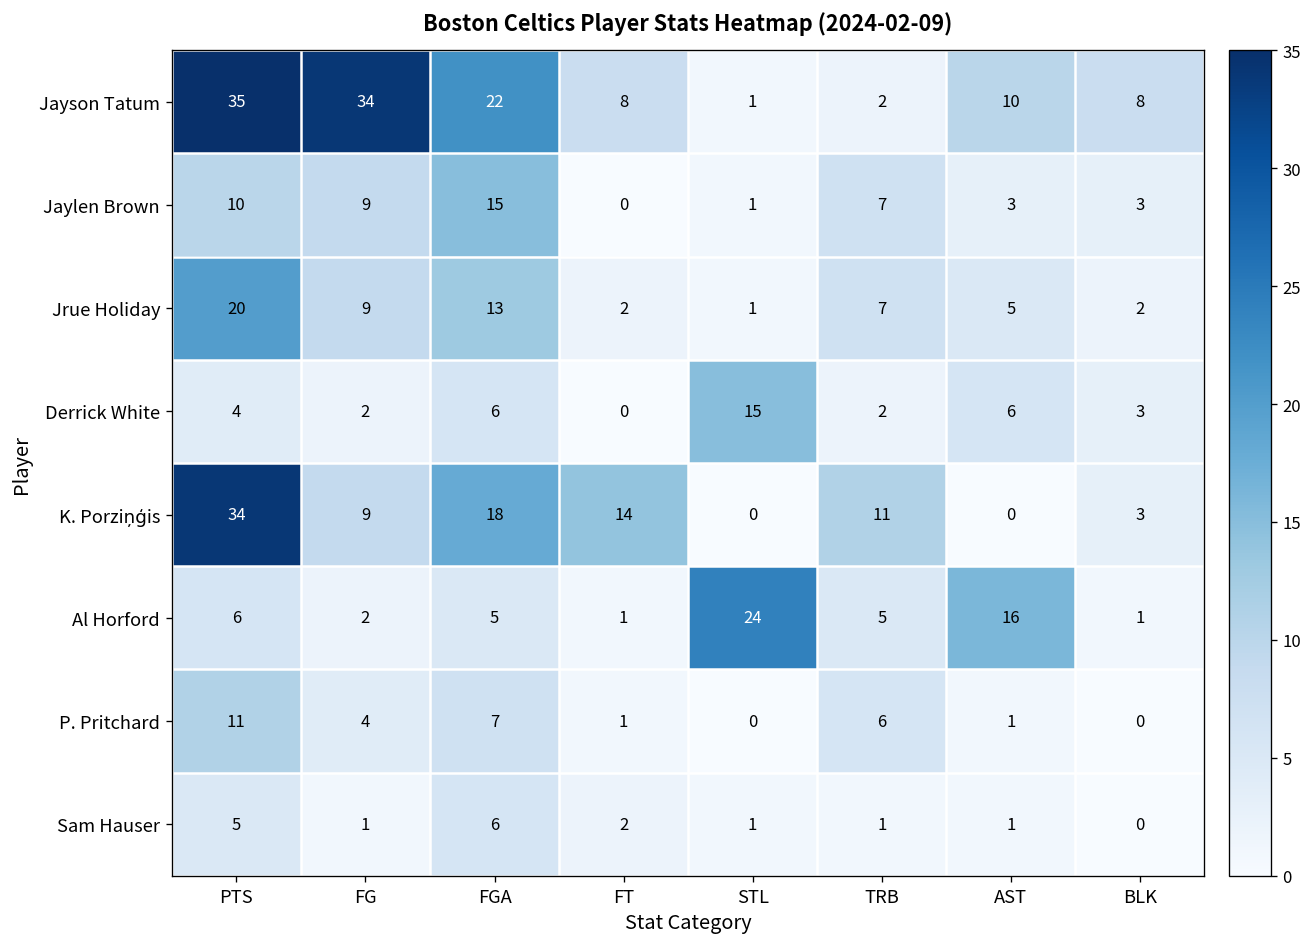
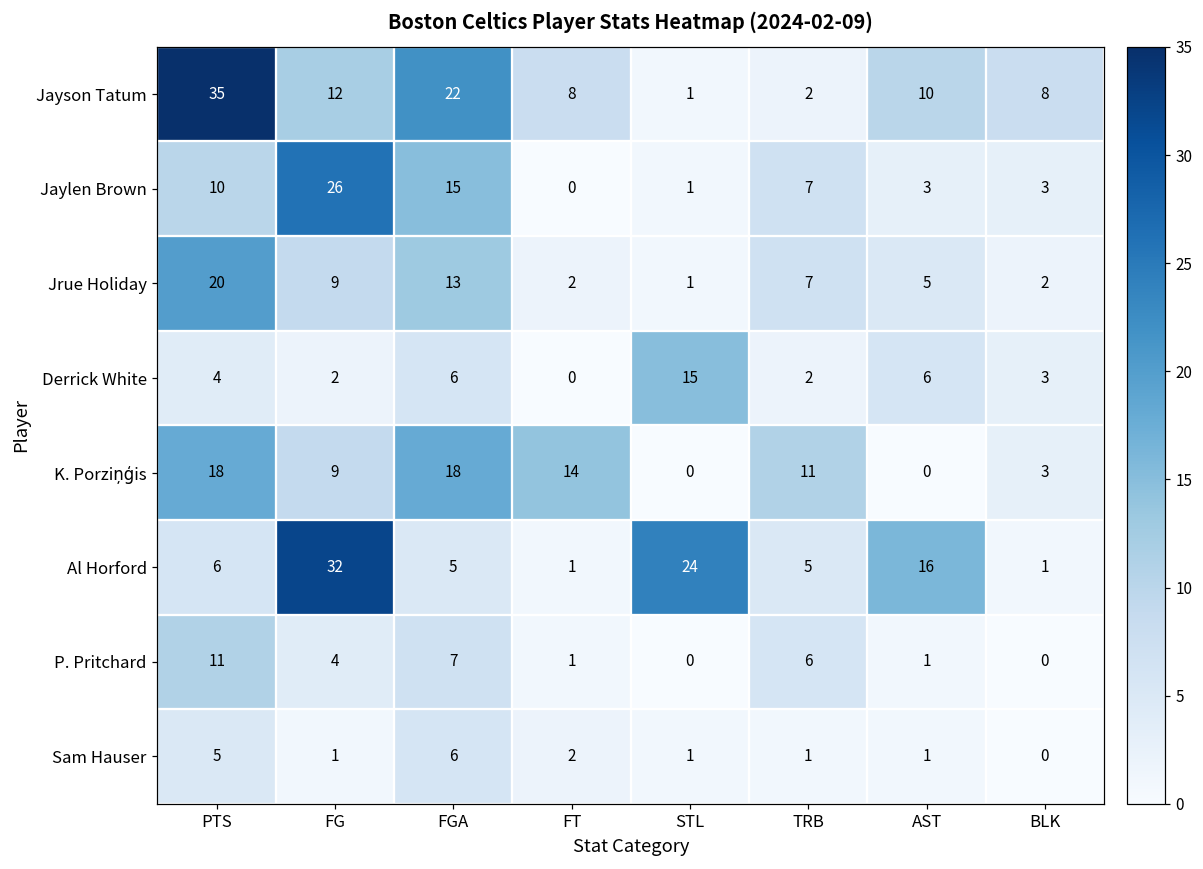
  {
    "Jayson Tatum": {
      "PTS": 35,
-     "FG": 34,
+     "FG": 12,
      "FGA": 22,
      "FT": 8,
      "STL": 1,
      "TRB": 2,
      "AST": 10,
      "BLK": 8
    },
    "Jaylen Brown": {
      "PTS": 10,
-     "FG": 9,
+     "FG": 26,
      "FGA": 15,
      "FT": 0,
      "STL": 1,
      "TRB": 7,
      "AST": 3,
      "BLK": 3
    },
    "Jrue Holiday": {
      "PTS": 20,
      "FG": 9,
      "FGA": 13,
      "FT": 2,
      "STL": 1,
      "TRB": 7,
      "AST": 5,
      "BLK": 2
    },
    "Derrick White": {
      "PTS": 4,
      "FG": 2,
      "FGA": 6,
      "FT": 0,
      "STL": 15,
      "TRB": 2,
      "AST": 6,
      "BLK": 3
    },
    "K. Porziņģis": {
-     "PTS": 34,
+     "PTS": 18,
      "FG": 9,
      "FGA": 18,
      "FT": 14,
      "STL": 0,
      "TRB": 11,
      "AST": 0,
      "BLK": 3
    },
    "Al Horford": {
      "PTS": 6,
-     "FG": 2,
+     "FG": 32,
      "FGA": 5,
      "FT": 1,
      "STL": 24,
      "TRB": 5,
      "AST": 16,
      "BLK": 1
    },
    "P. Pritchard": {
      "PTS": 11,
      "FG": 4,
      "FGA": 7,
      "FT": 1,
      "STL": 0,
      "TRB": 6,
      "AST": 1,
      "BLK": 0
    },
    "Sam Hauser": {
      "PTS": 5,
      "FG": 1,
      "FGA": 6,
      "FT": 2,
      "STL": 1,
      "TRB": 1,
      "AST": 1,
      "BLK": 0
    }
  }
